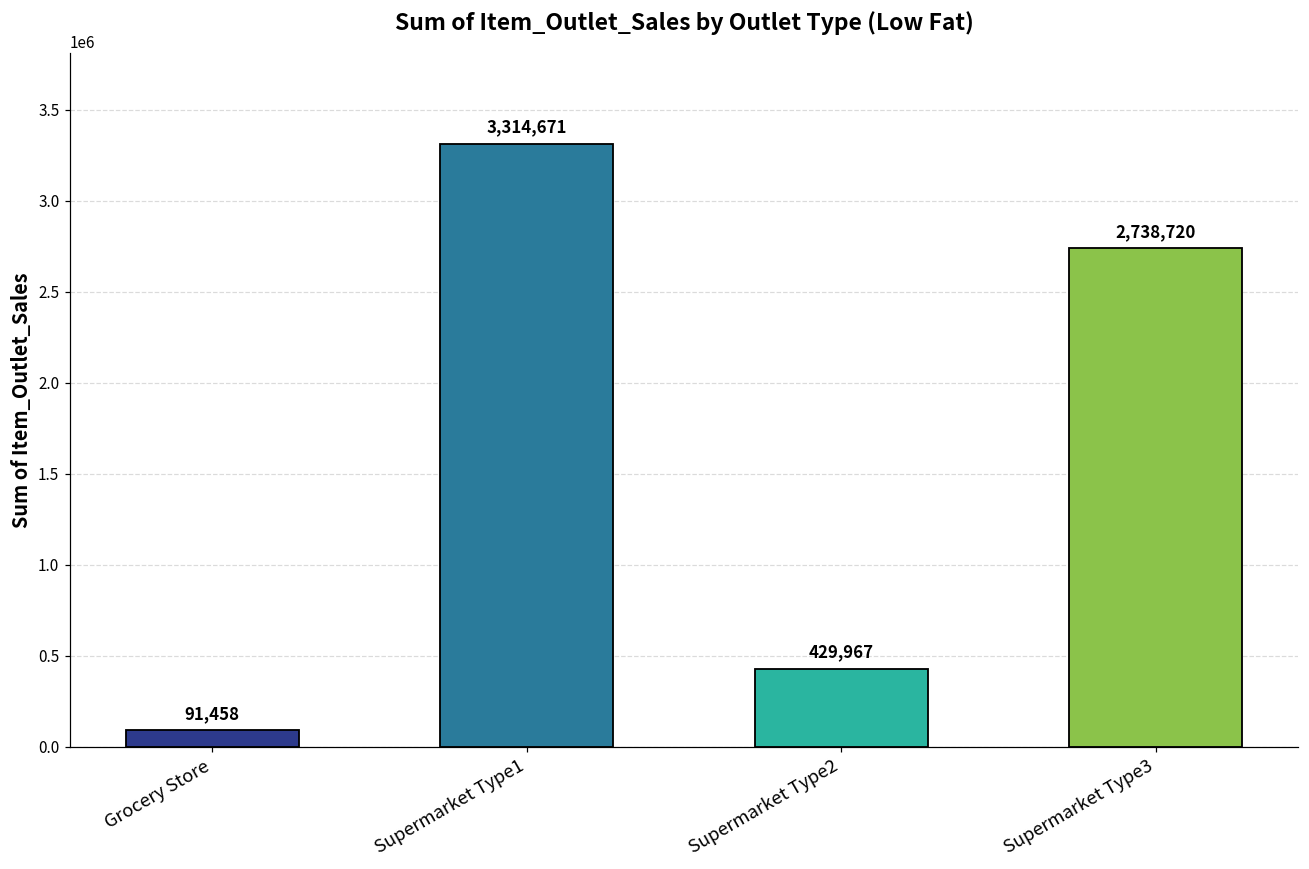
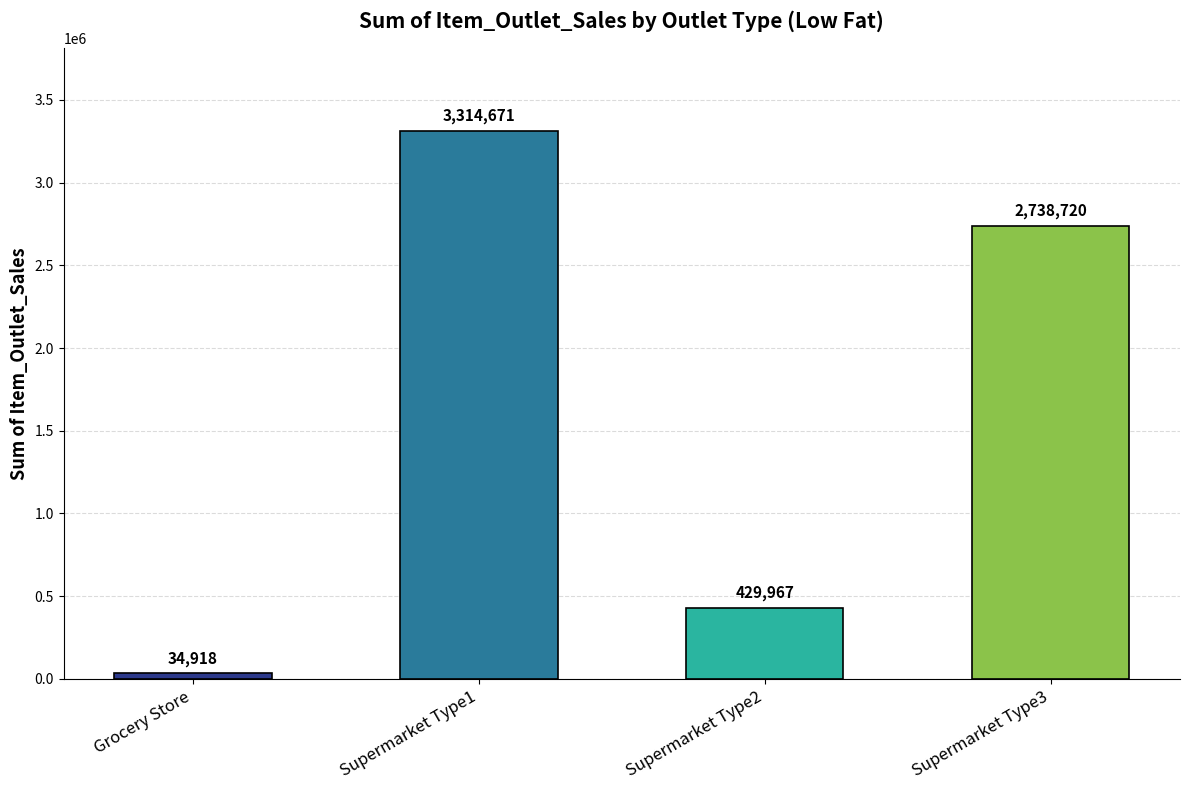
  {
-   "Grocery Store": "91,458",
+   "Grocery Store": "34,918",
    "Supermarket Type1": "3,314,671",
    "Supermarket Type2": "429,967",
    "Supermarket Type3": "2,738,720"
  }
